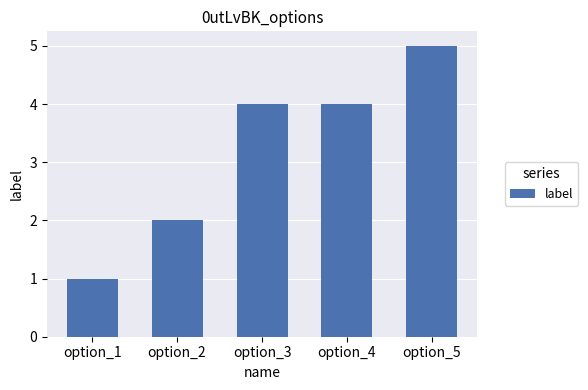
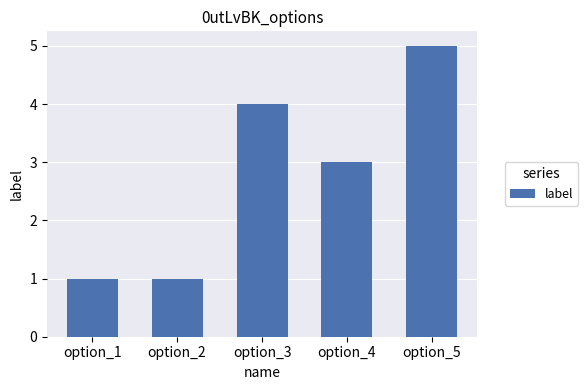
  {
    "option_1": 1,
-   "option_2": 2,
+   "option_2": 1,
    "option_3": 4,
-   "option_4": 4,
+   "option_4": 3,
    "option_5": 5
  }
